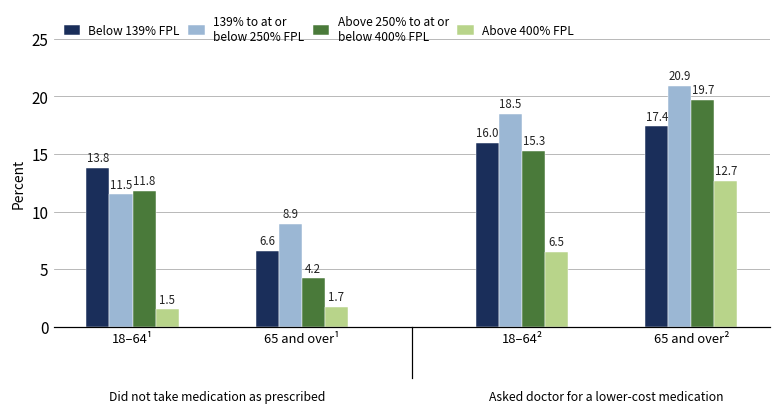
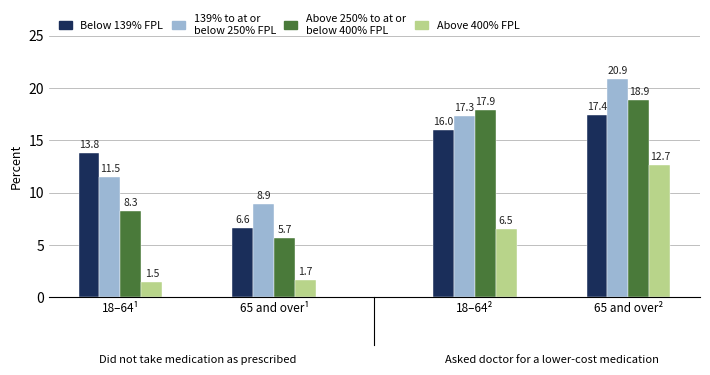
  {
    "Below 139% FPL": {
      "18–64¹": 13.8,
      "65 and over¹": 6.6,
      "18–64²": 16.0,
      "65 and over²": 17.4
    },
    "139% to at or below 250% FPL": {
      "18–64¹": 11.5,
      "65 and over¹": 8.9,
-     "18–64²": 18.5,
+     "18–64²": 17.3,
      "65 and over²": 20.9
    },
    "Above 250% to at or below 400% FPL": {
-     "18–64¹": 11.8,
-     "65 and over¹": 4.2,
-     "18–64²": 15.3,
-     "65 and over²": 19.7
+     "18–64¹": 8.3,
+     "65 and over¹": 5.7,
+     "18–64²": 17.9,
+     "65 and over²": 18.9
    },
    "Above 400% FPL": {
      "18–64¹": 1.5,
      "65 and over¹": 1.7,
      "18–64²": 6.5,
      "65 and over²": 12.7
    }
  }
